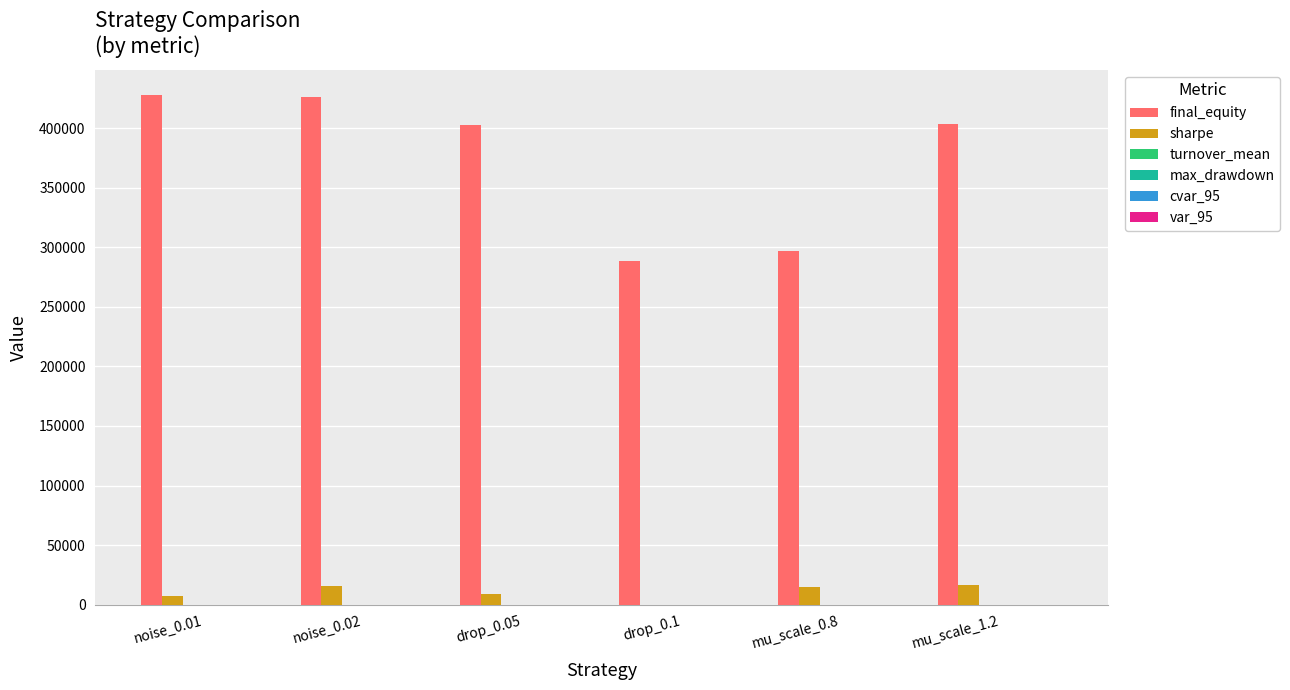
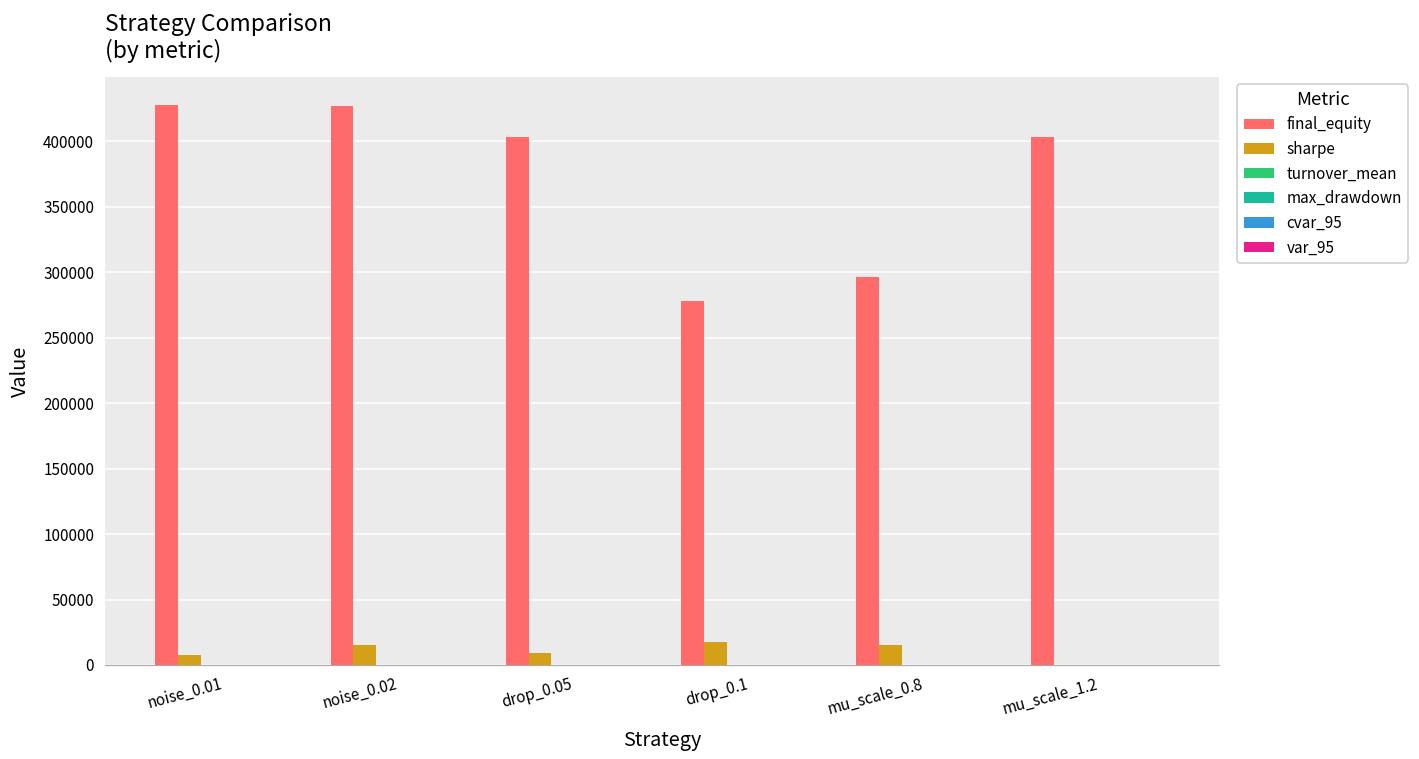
  {
    "final_equity": {
      "noise_0.01": 428000,
      "noise_0.02": 427000,
      "drop_0.05": 403000,
-     "drop_0.1": 289000,
+     "drop_0.1": 278000,
      "mu_scale_0.8": 297000,
      "mu_scale_1.2": 404000
    },
    "sharpe": {
      "noise_0.01": 8000,
      "noise_0.02": 15000,
      "drop_0.05": 9000,
-     "drop_0.1": 0,
+     "drop_0.1": 17000,
      "mu_scale_0.8": 15000,
-     "mu_scale_1.2": 17000
+     "mu_scale_1.2": 0
    }
  }
